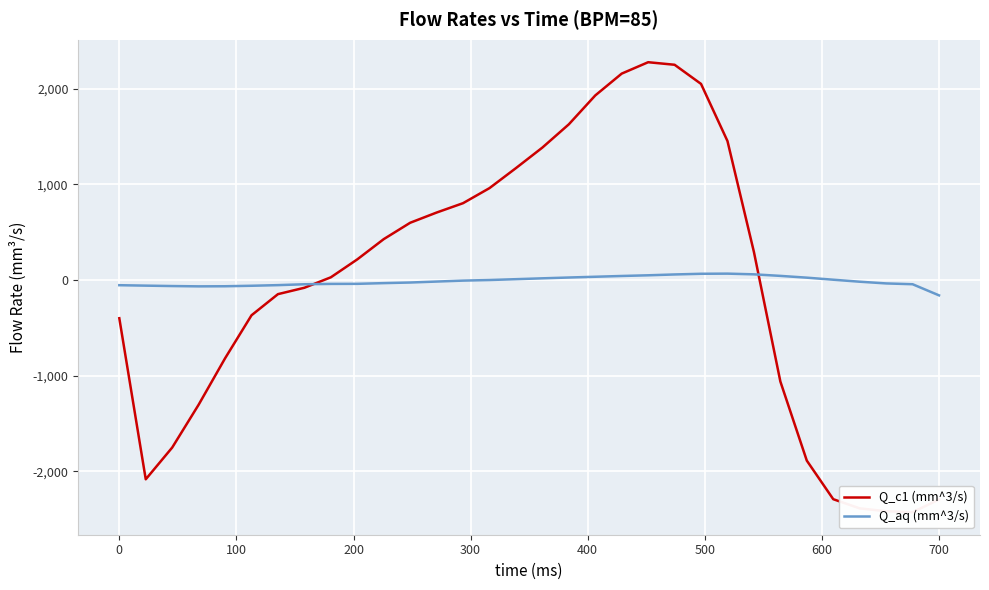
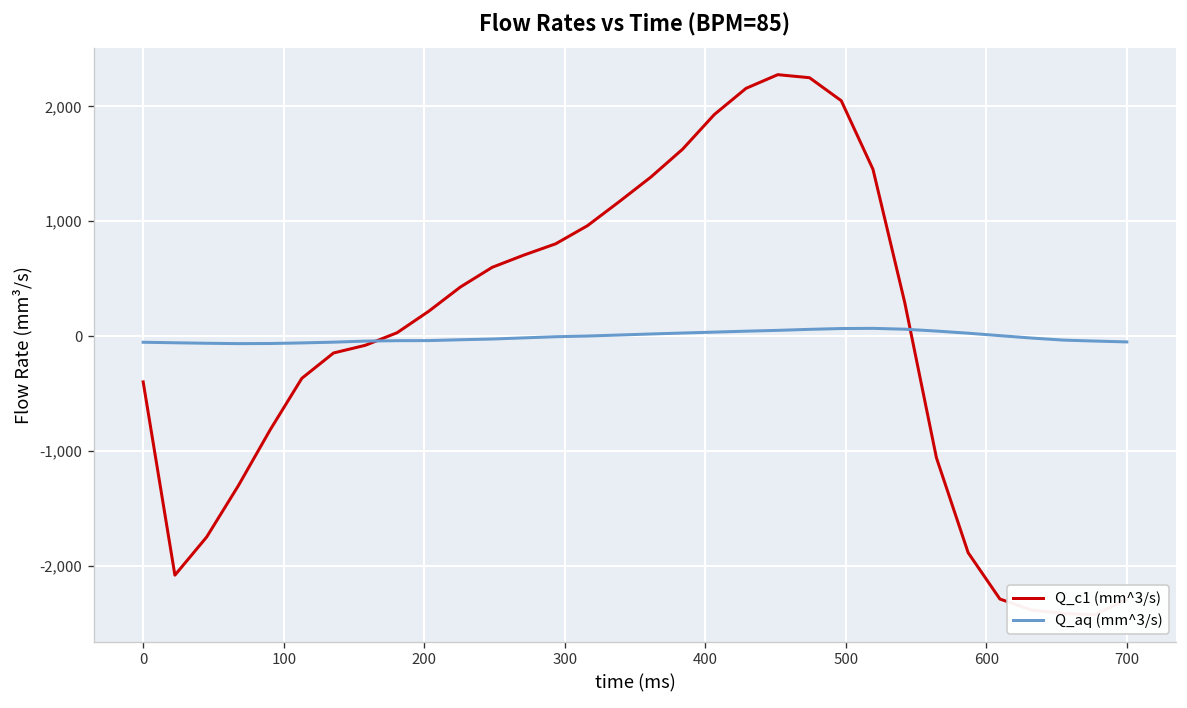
  {
    "Q_c1 (mm^3/s)": {
      "0": -400
    },
    "Q_aq (mm^3/s)": {
      "0": -100,
-     "700": -200
+     "700": -100
    }
  }
